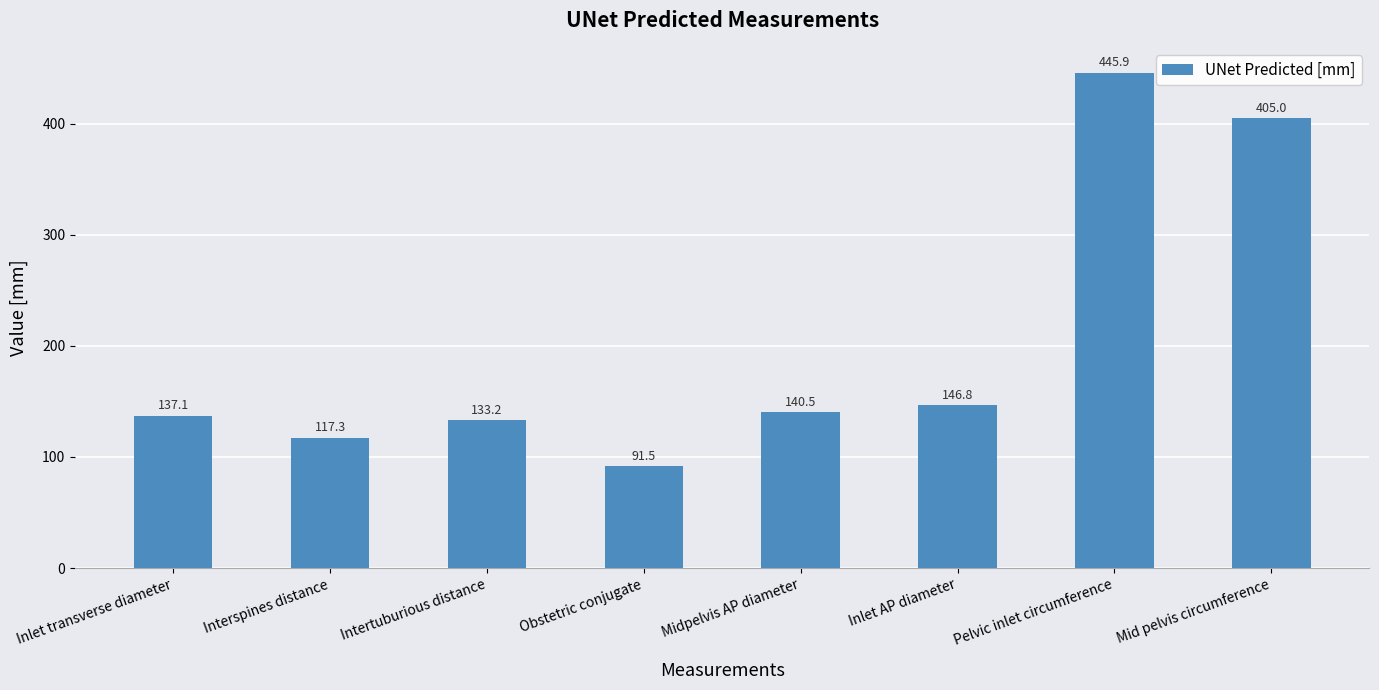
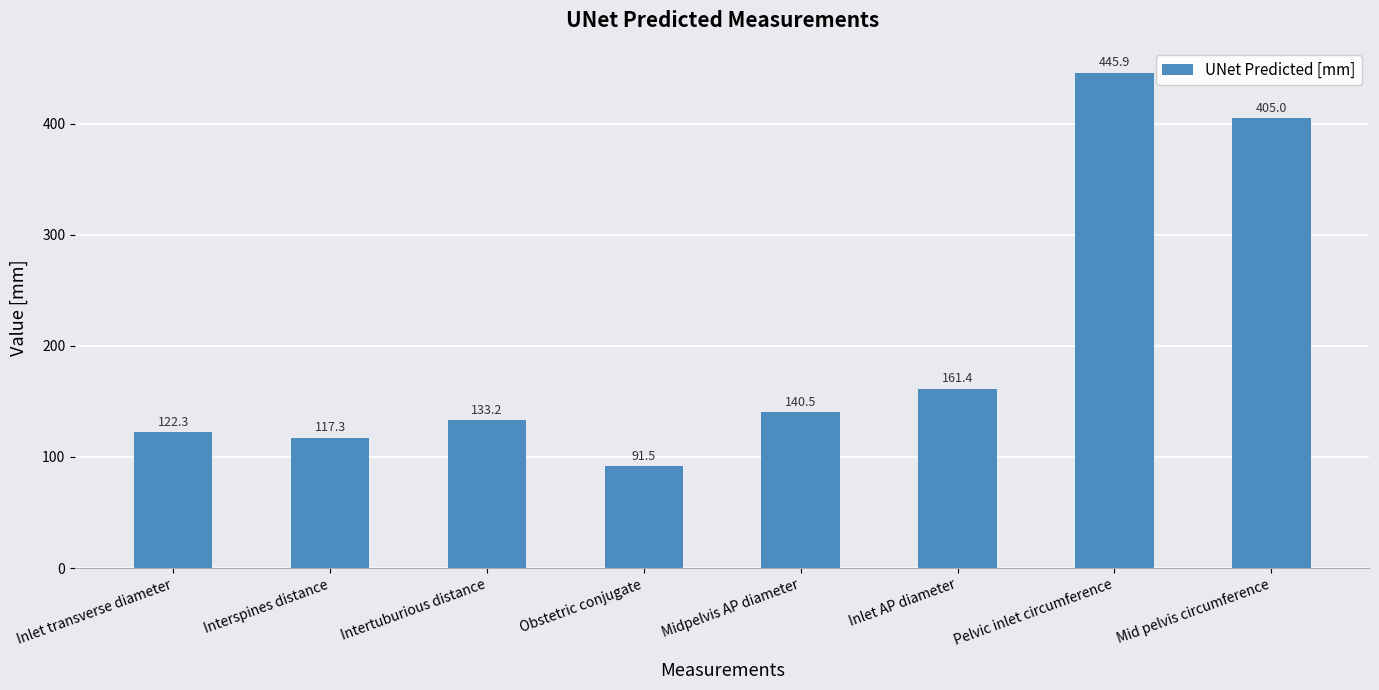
  {
-   "Inlet transverse diameter": 137.1,
+   "Inlet transverse diameter": 122.3,
    "Interspines distance": 117.3,
    "Intertuburious distance": 133.2,
    "Obstetric conjugate": 91.5,
    "Midpelvis AP diameter": 140.5,
-   "Inlet AP diameter": 146.8,
+   "Inlet AP diameter": 161.4,
    "Pelvic inlet circumference": 445.9,
    "Mid pelvis circumference": 405.0
  }
